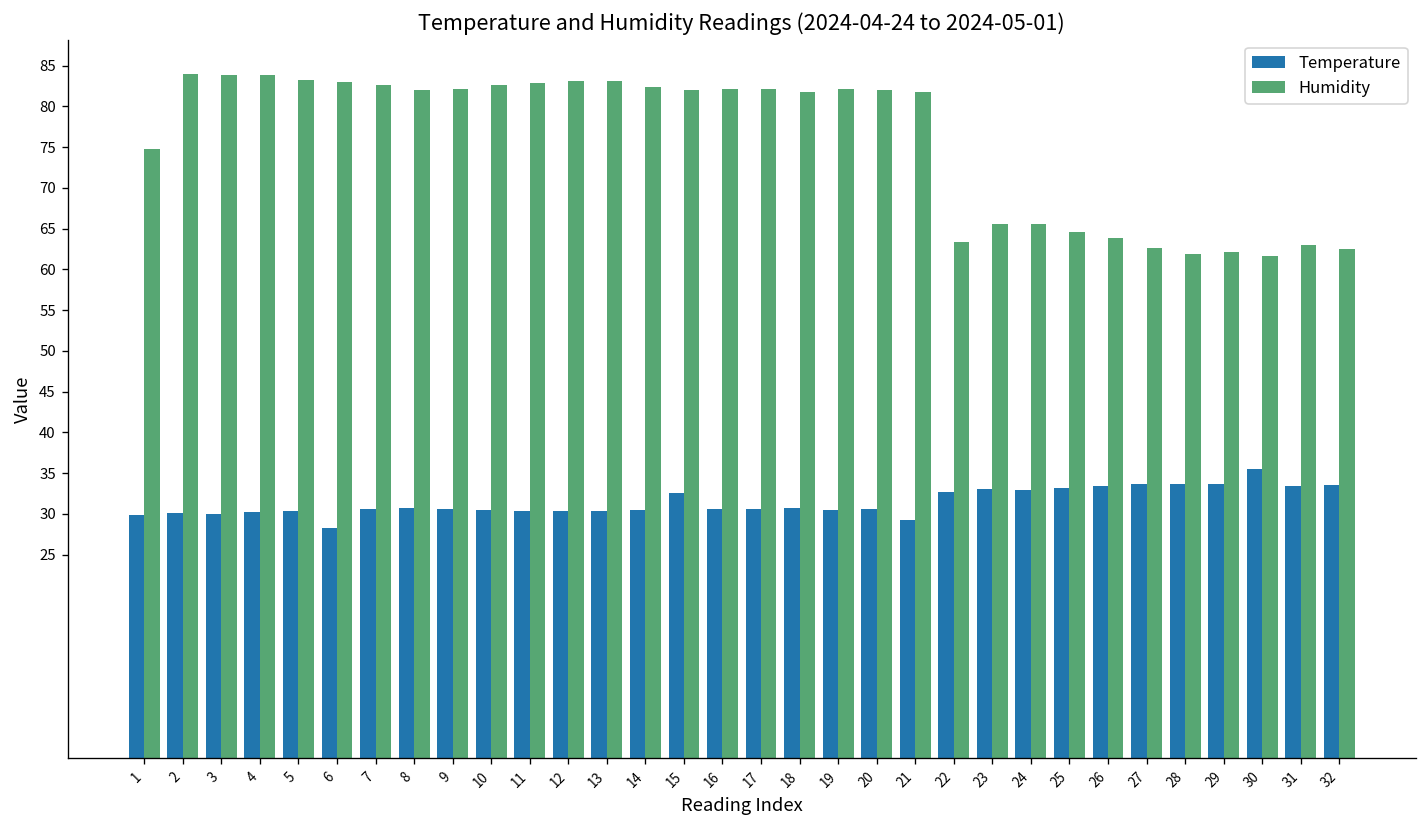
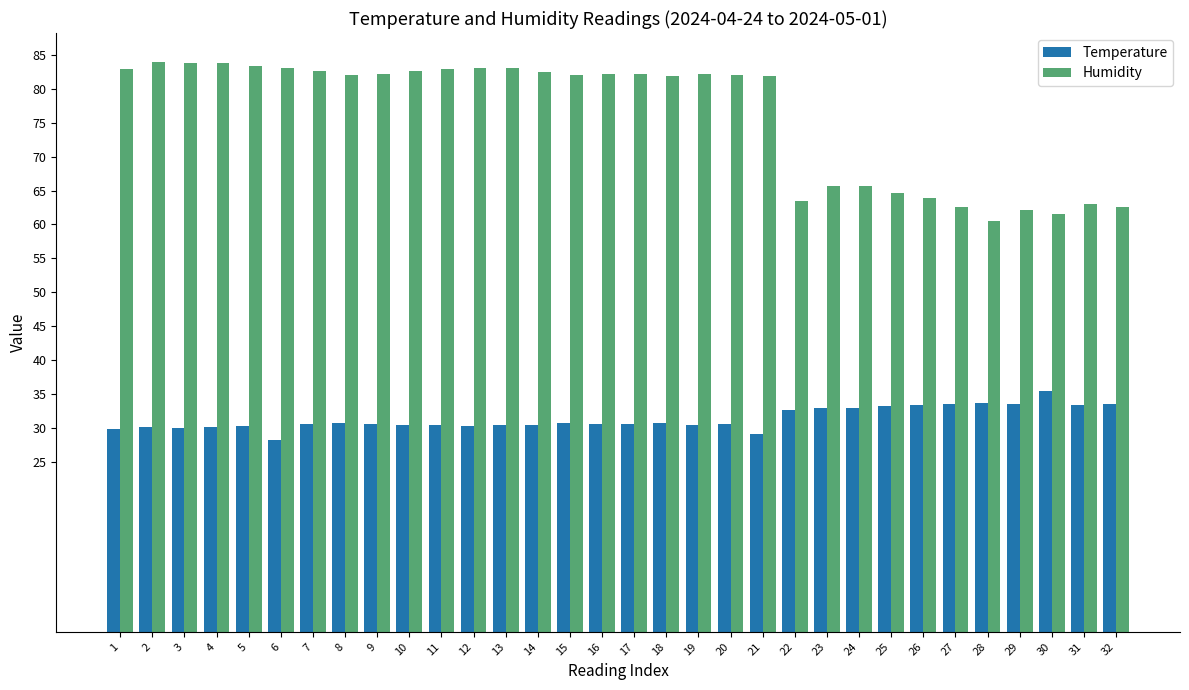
  {
    "Temperature": {
      "1": 30,
      "2": 30,
      "3": 30,
      "4": 30,
      "5": 30,
      "6": 28,
      "7": 31,
      "8": 31,
      "9": 31,
      "10": 31,
      "11": 30,
      "12": 30,
      "13": 30,
      "14": 31,
-     "15": 33,
+     "15": 31,
      "16": 31,
      "17": 31,
      "18": 31,
      "19": 31,
      "20": 31,
      "21": 29,
      "22": 33,
      "23": 33,
      "24": 33,
      "25": 33,
      "26": 33,
      "27": 34,
      "28": 34,
      "29": 34,
      "30": 36,
      "31": 33,
      "32": 34
    },
    "Humidity": {
-     "1": 75,
+     "1": 83,
      "2": 84,
      "3": 84,
      "4": 84,
      "5": 83,
      "6": 83,
      "7": 83,
      "8": 82,
      "9": 82,
      "10": 83,
      "11": 83,
      "12": 83,
      "13": 83,
      "14": 82,
      "15": 82,
      "16": 82,
      "17": 82,
      "18": 82,
      "19": 82,
      "20": 82,
      "21": 82,
      "22": 63,
      "23": 66,
      "24": 66,
      "25": 65,
      "26": 64,
      "27": 63,
-     "28": 62,
+     "28": 61,
      "29": 62,
      "30": 62,
      "31": 63,
      "32": 63
    }
  }
